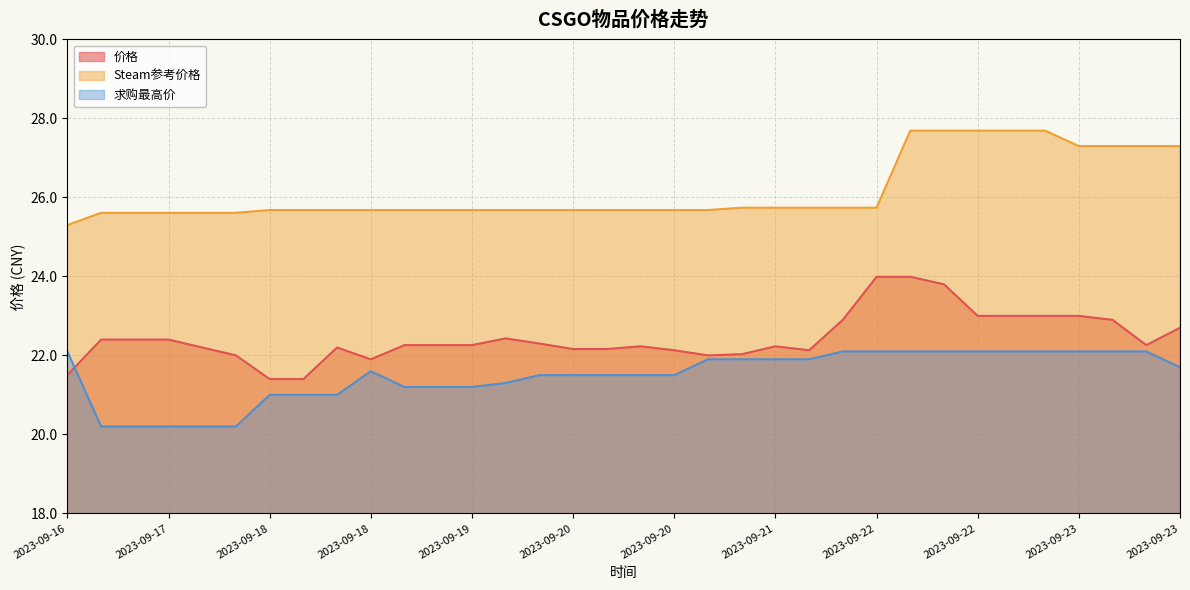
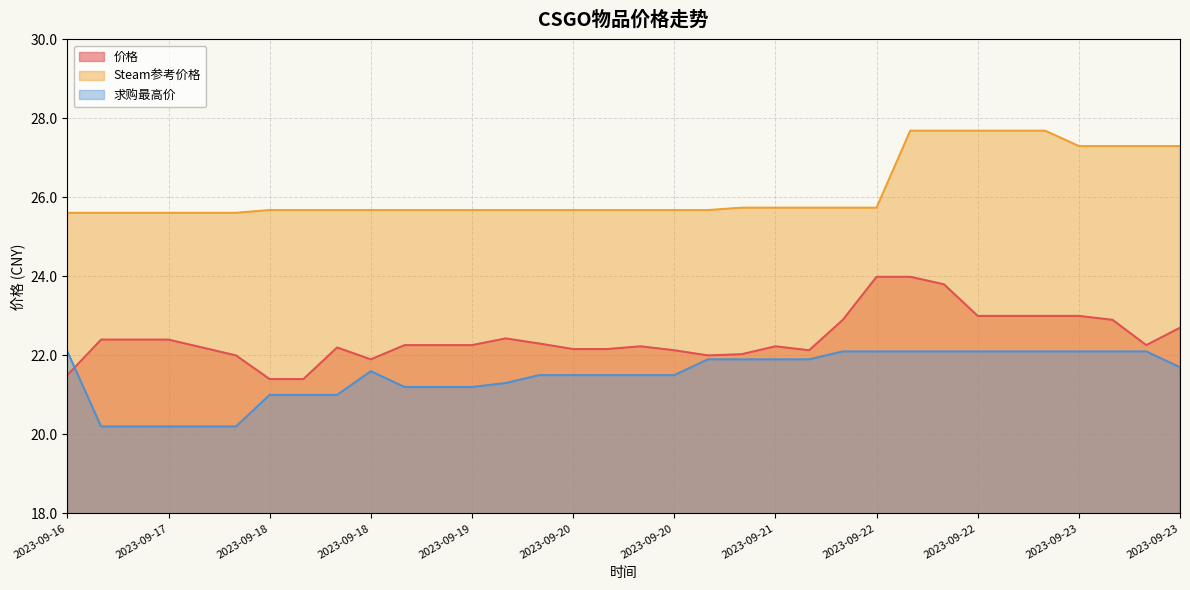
  {
    "价格": {
      "2023-09-16": 21.5
    },
    "Steam参考价格": {
-     "2023-09-16": 25.3
+     "2023-09-16": 25.6
    },
    "求购最高价": {
      "2023-09-16": 22.1
    }
  }
